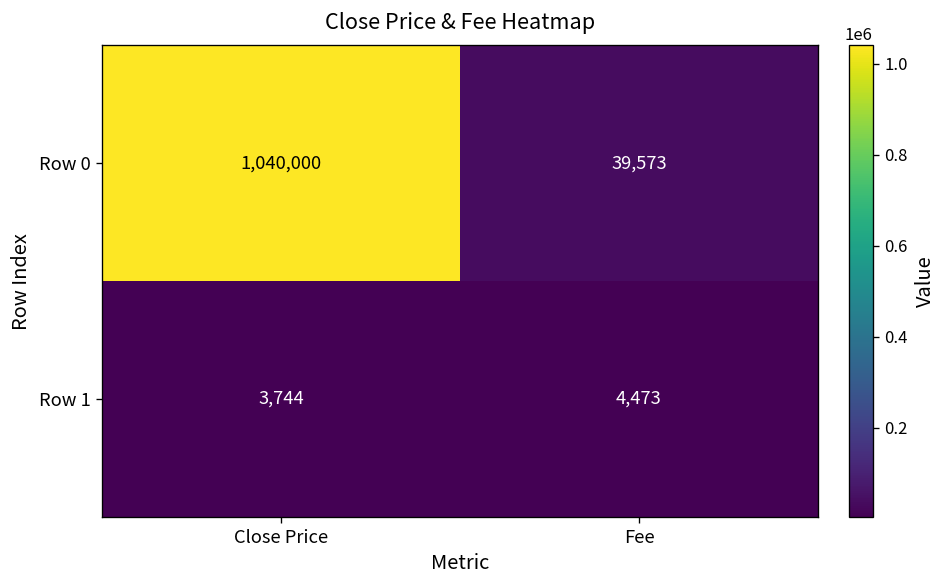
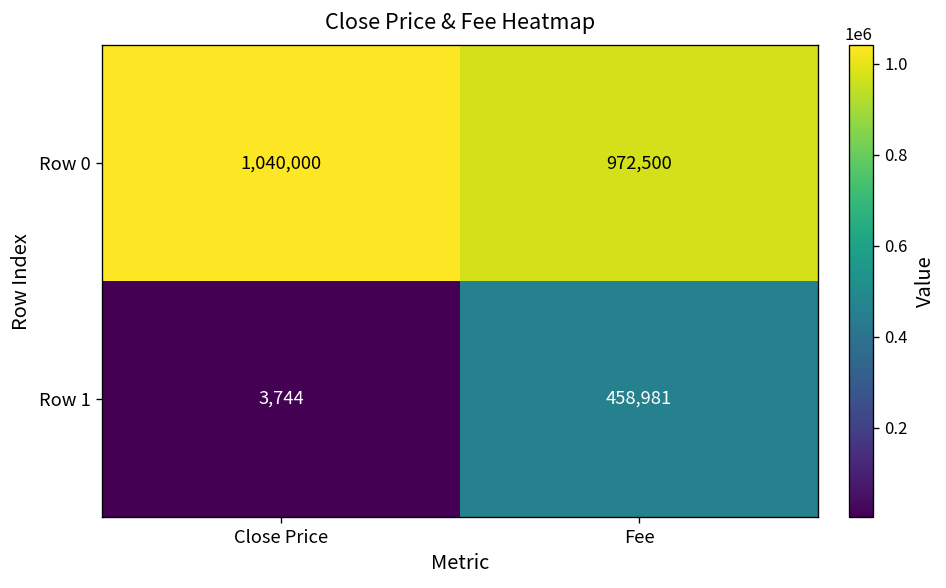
  {
    "Row 0": {
      "Close Price": "1,040,000",
-     "Fee": "39,573"
+     "Fee": "972,500"
    },
    "Row 1": {
      "Close Price": "3,744",
-     "Fee": "4,473"
+     "Fee": "458,981"
    }
  }
